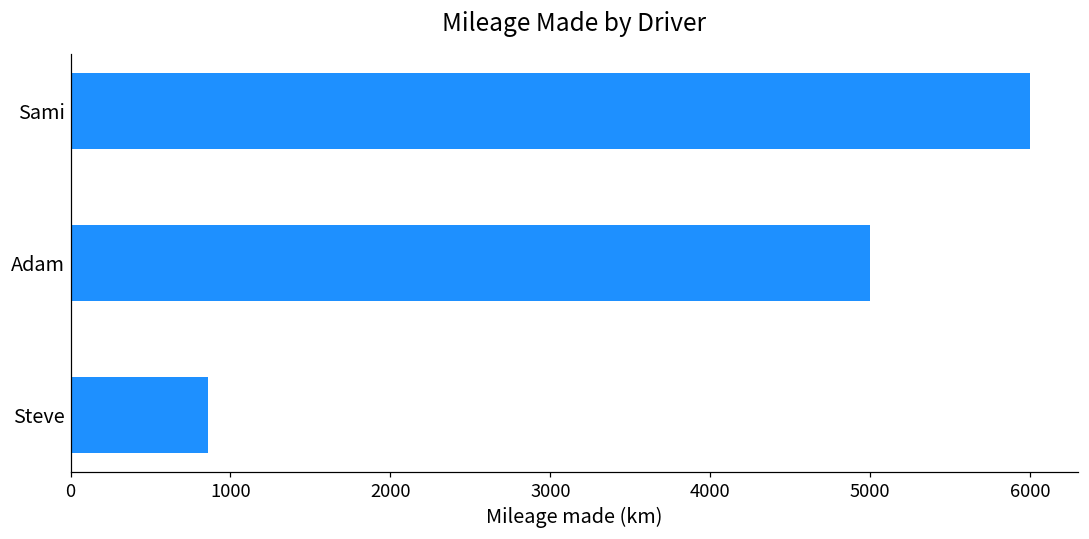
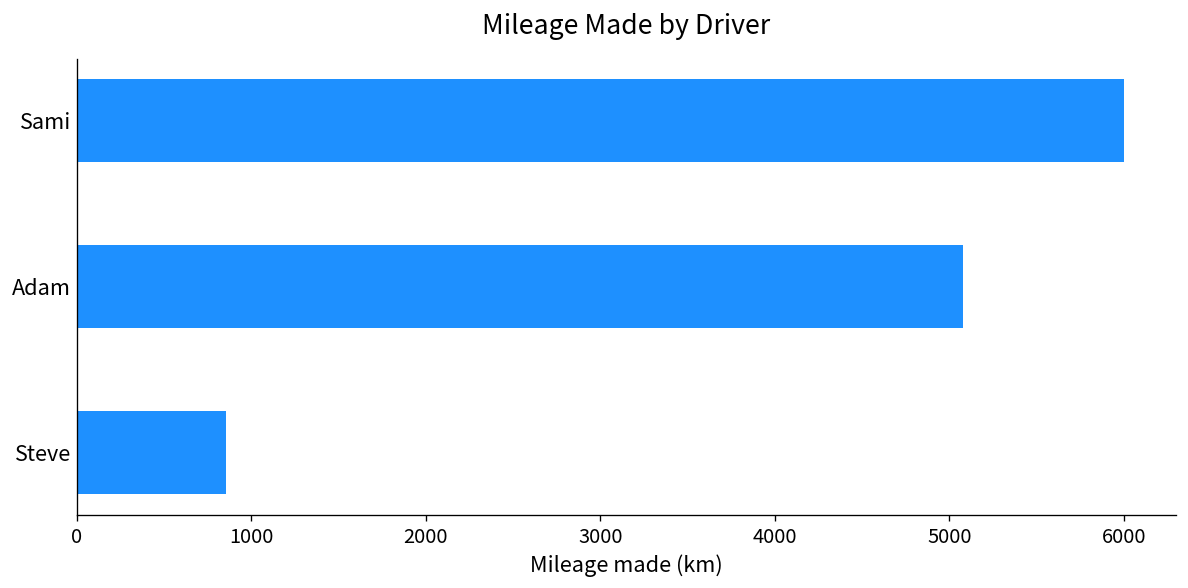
  {
    "Sami": 6000,
-   "Adam": 5000,
+   "Adam": 5080,
    "Steve": 860
  }
